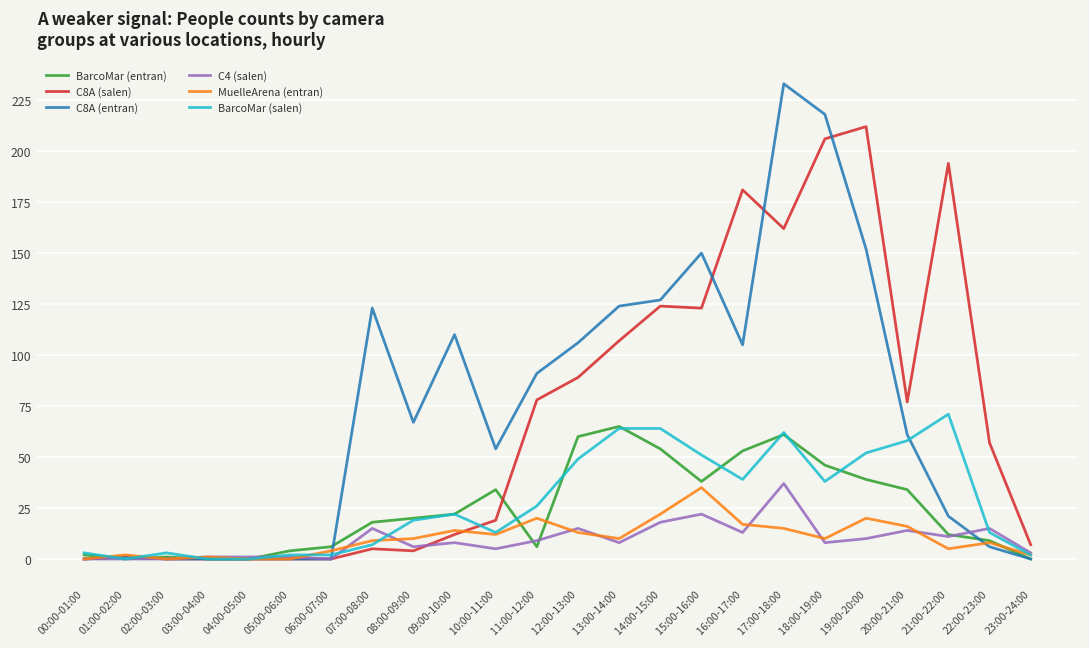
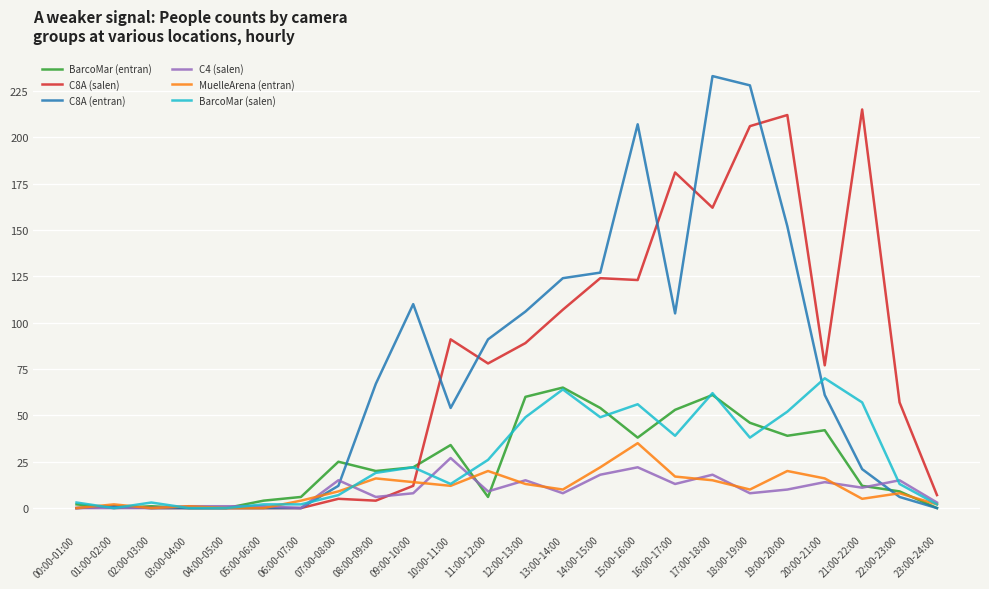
  {
    "BarcoMar (entran)": {
      "05:00-06:00": 4,
      "06:00-07:00": 6,
-     "07:00-08:00": 18,
+     "07:00-08:00": 25,
      "10:00-11:00": 34,
      "11:00-12:00": 6,
      "12:00-13:00": 60,
      "14:00-15:00": 54,
      "15:00-16:00": 38,
      "16:00-17:00": 53,
      "18:00-19:00": 46,
      "19:00-20:00": 39,
-     "20:00-21:00": 34
+     "20:00-21:00": 42
    },
    "C8A (salen)": {
      "07:00-08:00": 5,
      "08:00-09:00": 4,
      "09:00-10:00": 12,
-     "10:00-11:00": 19,
+     "10:00-11:00": 91,
      "11:00-12:00": 78,
      "12:00-13:00": 89,
      "13:00-14:00": 107,
      "14:00-15:00": 124,
      "15:00-16:00": 123,
      "16:00-17:00": 181,
      "17:00-18:00": 162,
      "18:00-19:00": 206,
      "19:00-20:00": 212,
      "20:00-21:00": 77,
-     "21:00-22:00": 194,
+     "21:00-22:00": 215,
      "22:00-23:00": 57,
      "23:00-24:00": 7
    },
    "C8A (entran)": {
-     "07:00-08:00": 123,
+     "07:00-08:00": 12,
      "08:00-09:00": 67,
      "09:00-10:00": 110,
      "10:00-11:00": 54,
      "11:00-12:00": 91,
      "12:00-13:00": 106,
      "13:00-14:00": 124,
      "14:00-15:00": 127,
-     "15:00-16:00": 150,
+     "15:00-16:00": 207,
      "16:00-17:00": 105,
      "17:00-18:00": 233,
-     "18:00-19:00": 218,
+     "18:00-19:00": 228,
      "19:00-20:00": 152,
      "20:00-21:00": 61,
      "21:00-22:00": 21,
      "22:00-23:00": 6
    },
    "C4 (salen)": {
      "07:00-08:00": 15,
      "08:00-09:00": 6,
      "09:00-10:00": 8,
-     "10:00-11:00": 5,
+     "10:00-11:00": 27,
      "11:00-12:00": 9,
      "12:00-13:00": 15,
      "13:00-14:00": 8,
      "14:00-15:00": 18,
      "15:00-16:00": 22,
      "16:00-17:00": 13,
-     "17:00-18:00": 37,
+     "17:00-18:00": 18,
      "18:00-19:00": 8,
      "19:00-20:00": 10,
      "20:00-21:00": 14,
      "22:00-23:00": 15
    },
    "MuelleArena (entran)": {
      "06:00-07:00": 4,
      "07:00-08:00": 9,
-     "08:00-09:00": 10,
+     "08:00-09:00": 16,
      "09:00-10:00": 14,
      "11:00-12:00": 20,
      "12:00-13:00": 13,
      "13:00-14:00": 10,
      "14:00-15:00": 22,
      "15:00-16:00": 35,
      "16:00-17:00": 17,
      "17:00-18:00": 15,
      "18:00-19:00": 10,
      "19:00-20:00": 20,
      "20:00-21:00": 16,
      "21:00-22:00": 5
    },
    "BarcoMar (salen)": {
      "02:00-03:00": 3,
      "06:00-07:00": 2,
      "07:00-08:00": 7,
      "11:00-12:00": 26,
      "12:00-13:00": 49,
-     "14:00-15:00": 64,
-     "15:00-16:00": 51,
+     "14:00-15:00": 49,
+     "15:00-16:00": 56,
      "16:00-17:00": 39,
      "18:00-19:00": 38,
      "19:00-20:00": 52,
-     "20:00-21:00": 58,
-     "21:00-22:00": 71,
+     "20:00-21:00": 70,
+     "21:00-22:00": 57,
      "22:00-23:00": 13
    }
  }
